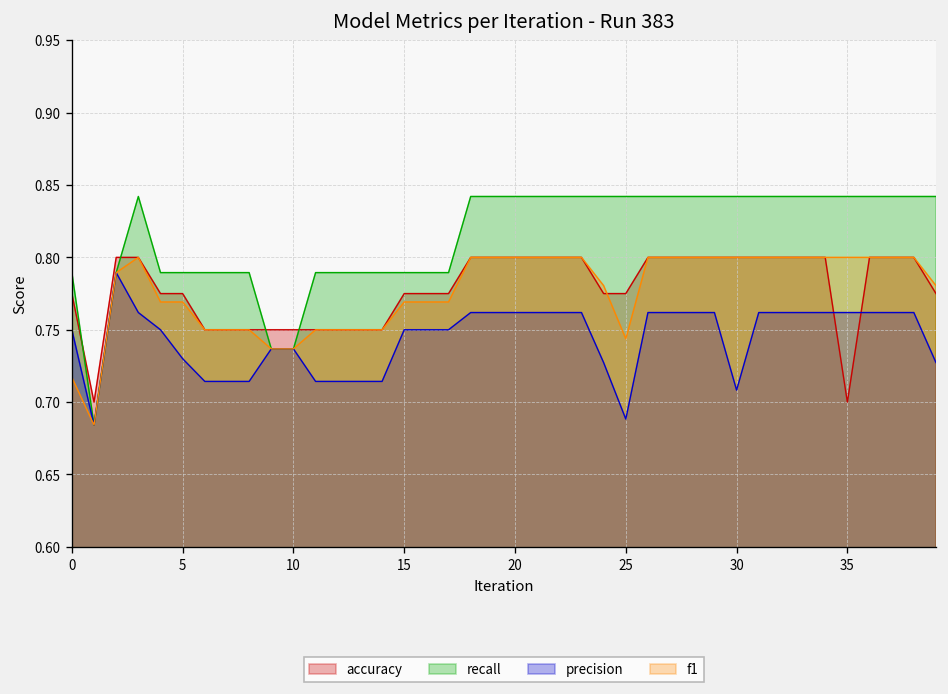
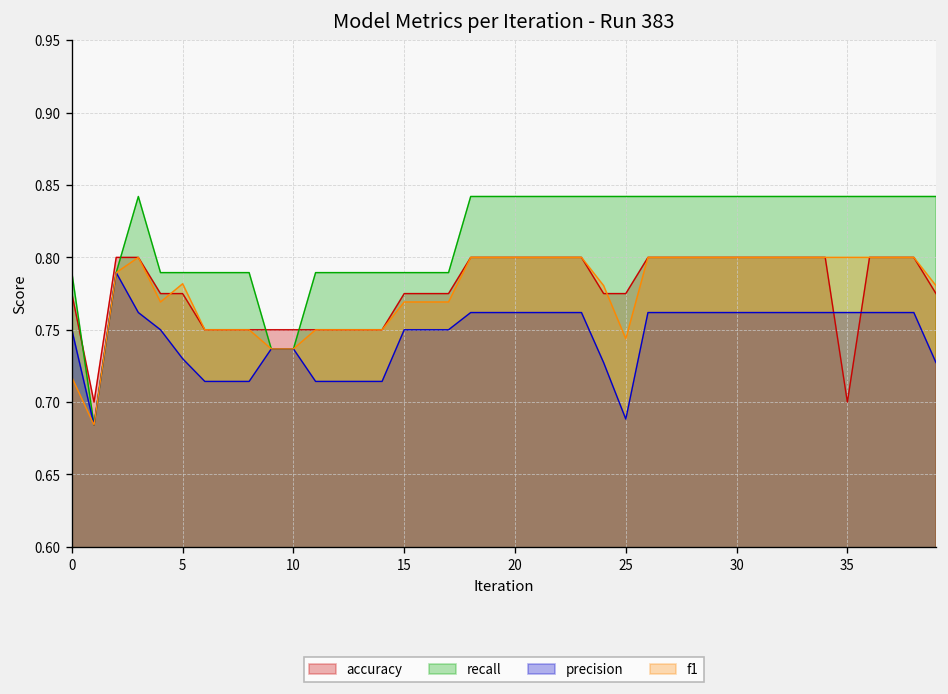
  {
    "accuracy": {
      "0": 0.775,
      "5": 0.775,
      "10": 0.750,
      "15": 0.775,
      "25": 0.775,
      "35": 0.700
    },
    "recall": {
      "0": 0.790,
      "5": 0.790,
      "15": 0.790,
      "20": 0.842,
      "25": 0.842,
      "30": 0.842,
      "35": 0.842
    },
    "precision": {
      "0": 0.750,
      "5": 0.730,
      "15": 0.750,
      "20": 0.762,
      "25": 0.688,
-     "30": 0.708,
+     "30": 0.762,
      "35": 0.762
    },
    "f1": {
      "0": 0.717,
-     "5": 0.769,
+     "5": 0.782,
      "15": 0.769,
      "25": 0.744,
      "35": 0.800
    }
  }
